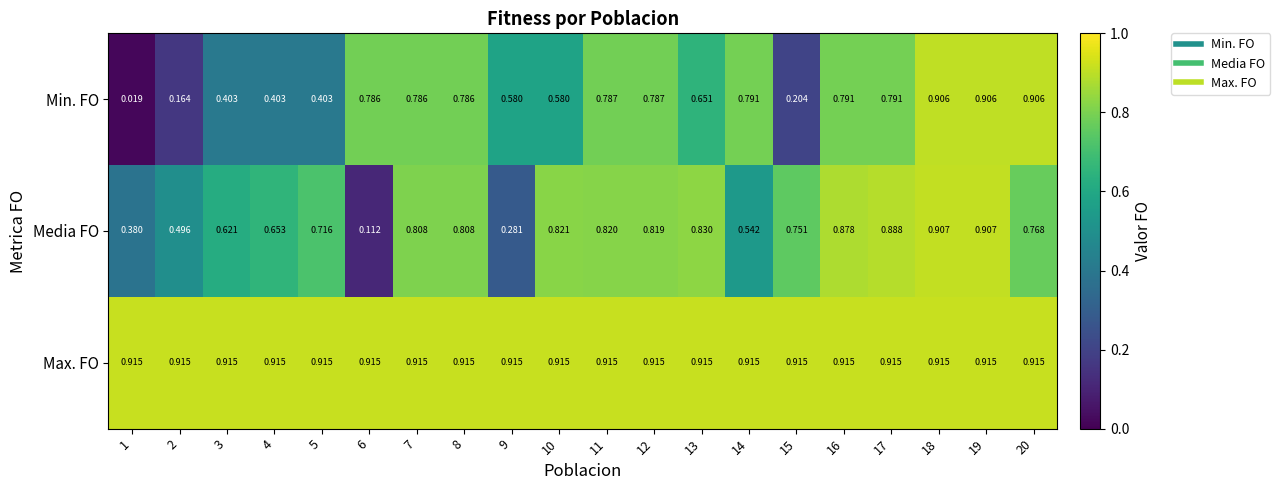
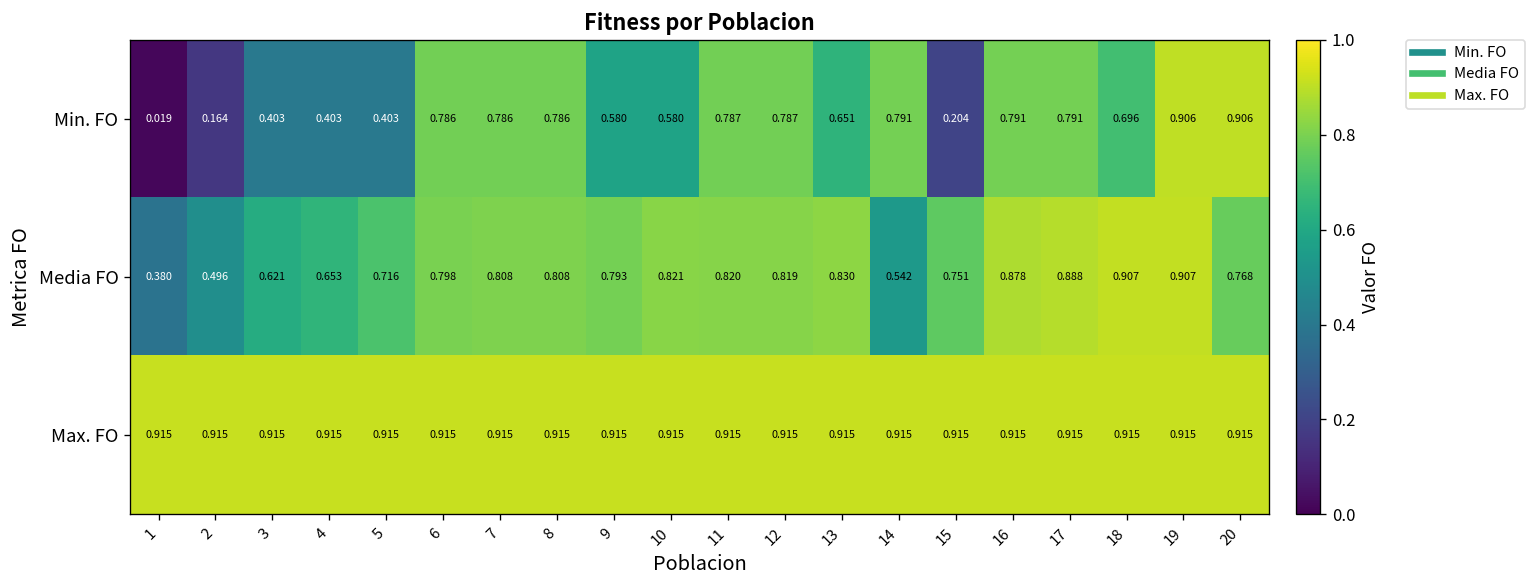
  {
    "Min. FO": {
      "1": 0.019,
      "2": 0.164,
      "3": 0.403,
      "4": 0.403,
      "5": 0.403,
      "6": 0.786,
      "7": 0.786,
      "8": 0.786,
      "9": 0.580,
      "10": 0.580,
      "11": 0.787,
      "12": 0.787,
      "13": 0.651,
      "14": 0.791,
      "15": 0.204,
      "16": 0.791,
      "17": 0.791,
-     "18": 0.906,
+     "18": 0.696,
      "19": 0.906,
      "20": 0.906
    },
    "Media FO": {
      "1": 0.380,
      "2": 0.496,
      "3": 0.621,
      "4": 0.653,
      "5": 0.716,
-     "6": 0.112,
+     "6": 0.798,
      "7": 0.808,
      "8": 0.808,
-     "9": 0.281,
+     "9": 0.793,
      "10": 0.821,
      "11": 0.820,
      "12": 0.819,
      "13": 0.830,
      "14": 0.542,
      "15": 0.751,
      "16": 0.878,
      "17": 0.888,
      "18": 0.907,
      "19": 0.907,
      "20": 0.768
    },
    "Max. FO": {
      "1": 0.915,
      "2": 0.915,
      "3": 0.915,
      "4": 0.915,
      "5": 0.915,
      "6": 0.915,
      "7": 0.915,
      "8": 0.915,
      "9": 0.915,
      "10": 0.915,
      "11": 0.915,
      "12": 0.915,
      "13": 0.915,
      "14": 0.915,
      "15": 0.915,
      "16": 0.915,
      "17": 0.915,
      "18": 0.915,
      "19": 0.915,
      "20": 0.915
    }
  }
